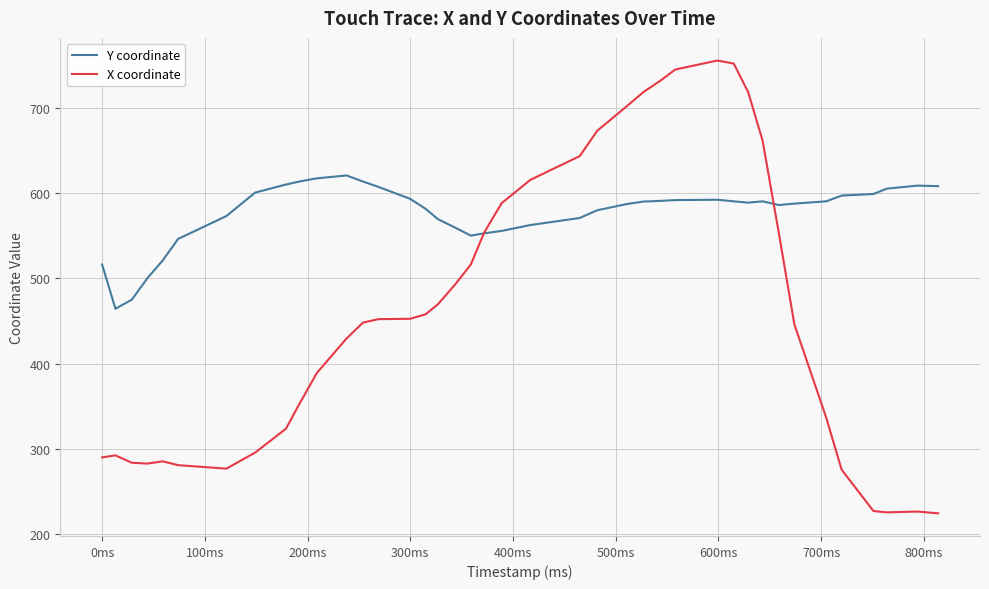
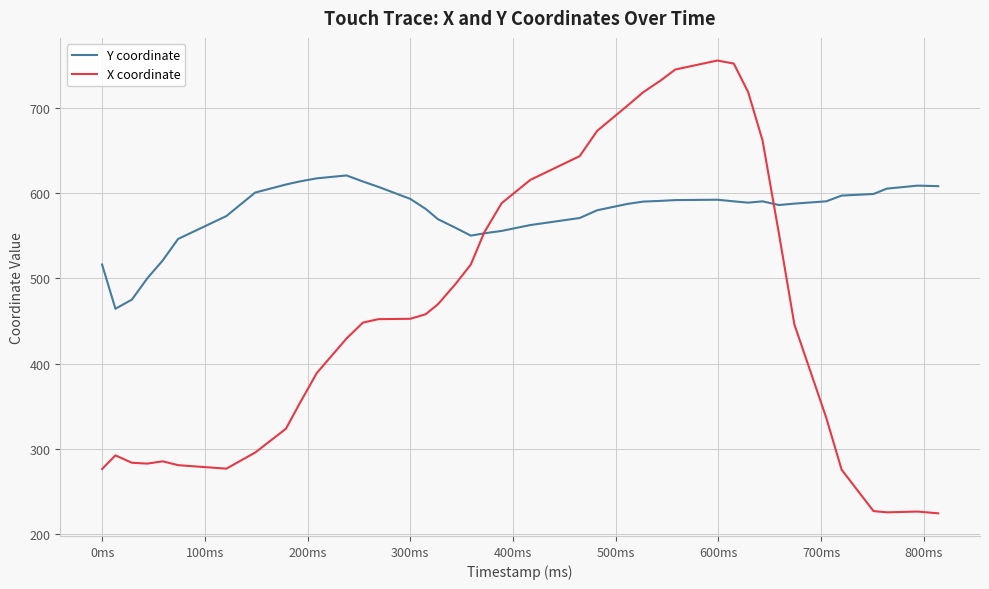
  {
    "Y coordinate": {
      "0ms": 520,
      "300ms": 590
    },
    "X coordinate": {
-     "0ms": 290,
+     "0ms": 280,
      "300ms": 450
    }
  }
